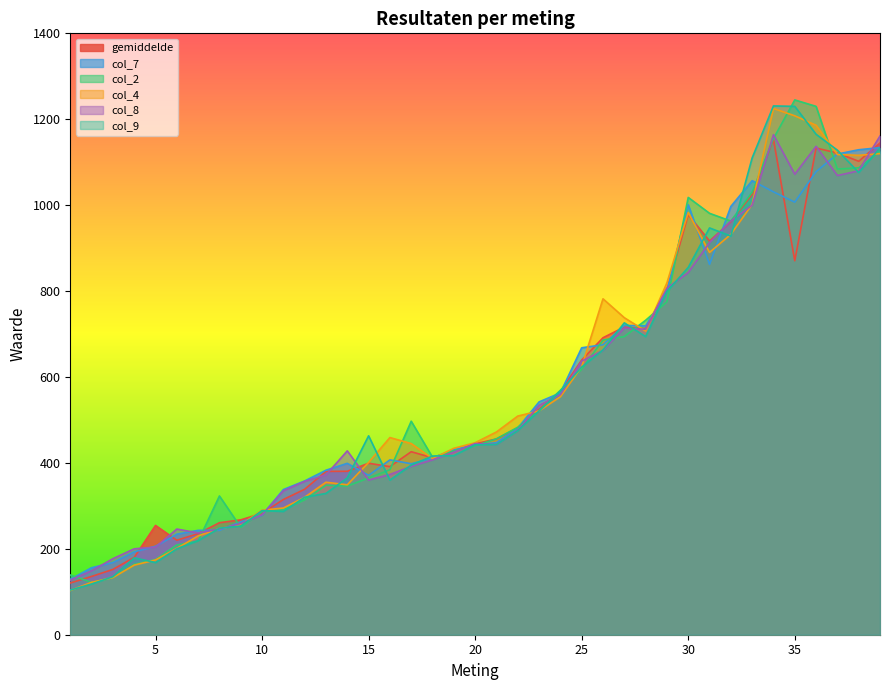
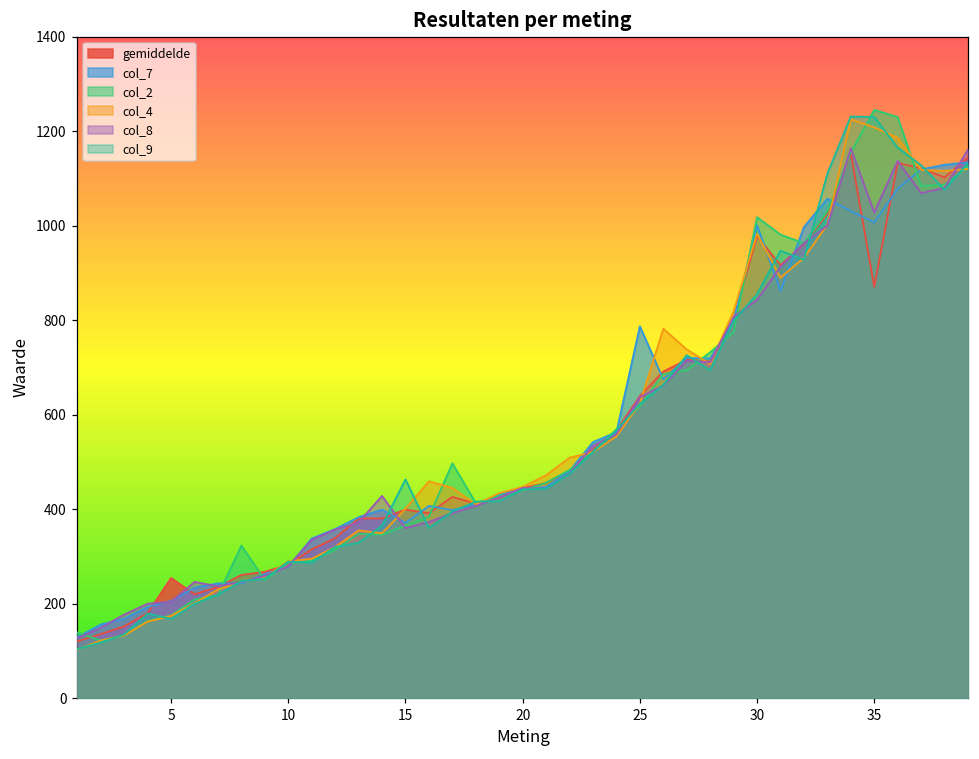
  {
    "gemiddelde": {
      "5": 250,
      "35": 870
    },
    "col_7": {
-     "25": 670,
+     "25": 790,
      "30": 1000,
      "35": 1010
    },
    "col_4": {
      "35": 1210
    },
    "col_8": {
      "30": 840,
-     "35": 1070
+     "35": 1030
    }
  }
